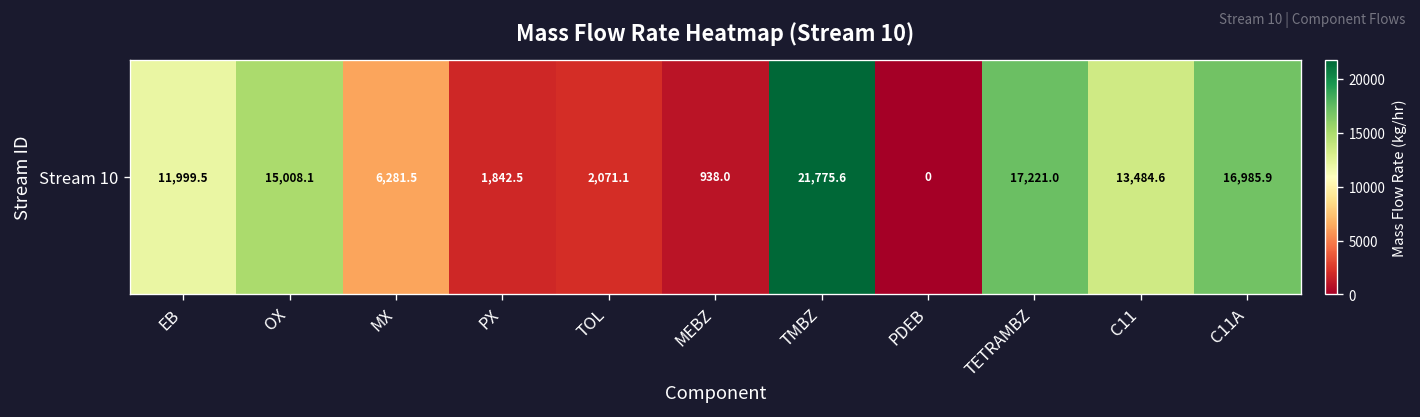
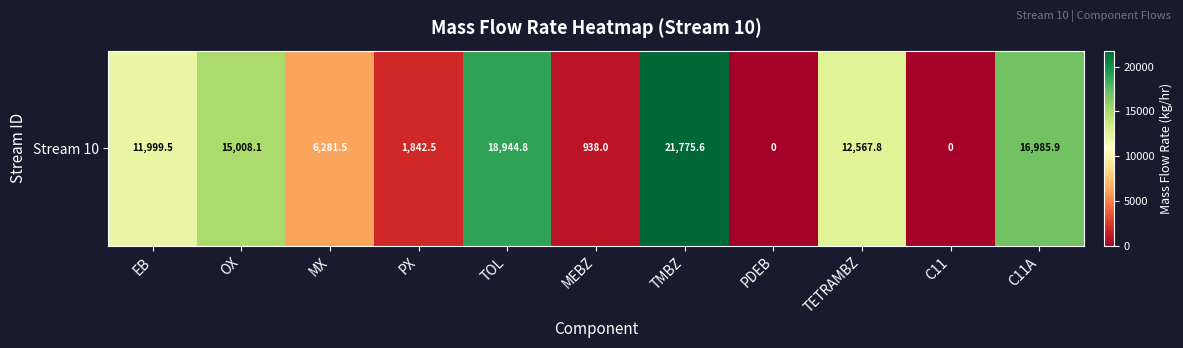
  {
    "Stream 10": {
      "EB": "11,999.5",
      "OX": "15,008.1",
      "MX": "6,281.5",
      "PX": "1,842.5",
-     "TOL": "2,071.1",
+     "TOL": "18,944.8",
      "MEBZ": "938.0",
      "TMBZ": "21,775.6",
      "PDEB": "0",
-     "TETRAMBZ": "17,221.0",
-     "C11": "13,484.6",
+     "TETRAMBZ": "12,567.8",
+     "C11": "0",
      "C11A": "16,985.9"
    }
  }
